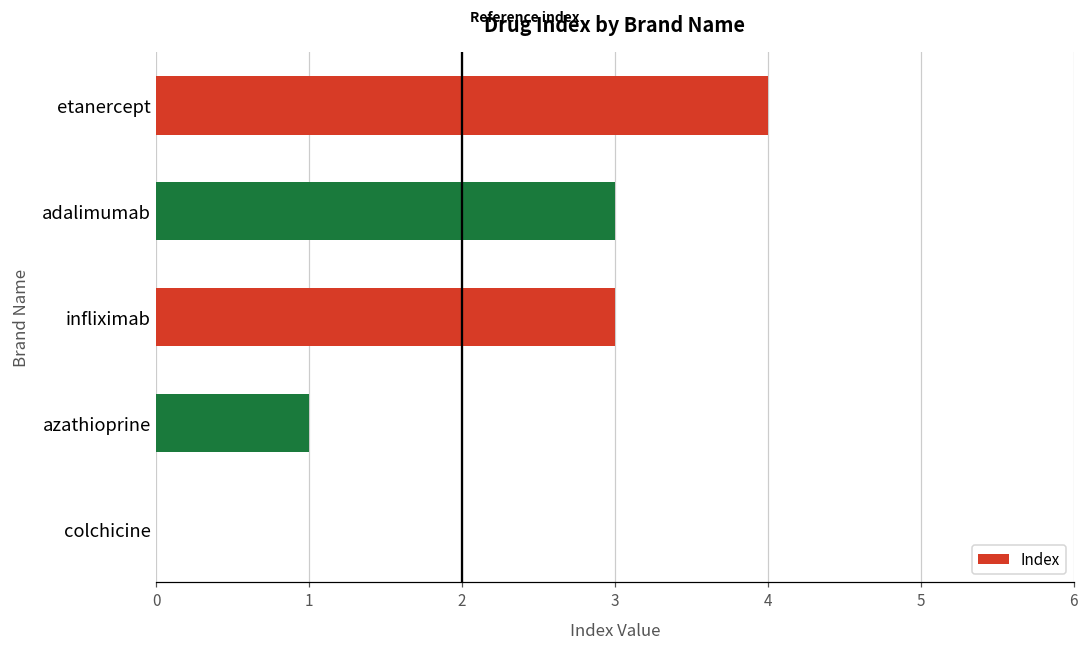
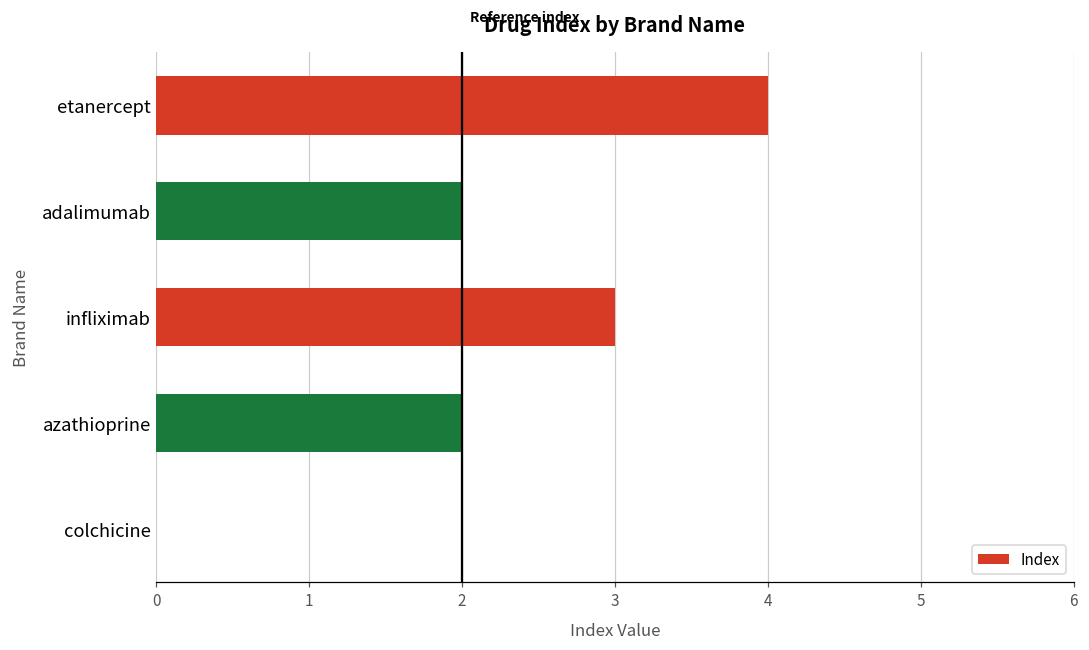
  {
    "etanercept": 4,
-   "adalimumab": 3,
+   "adalimumab": 2,
    "infliximab": 3,
-   "azathioprine": 1,
+   "azathioprine": 2,
    "colchicine": 0
  }
